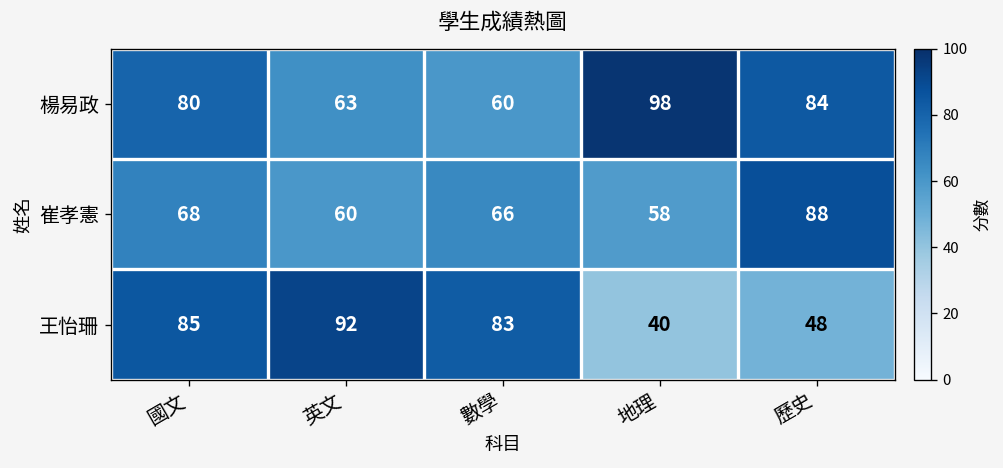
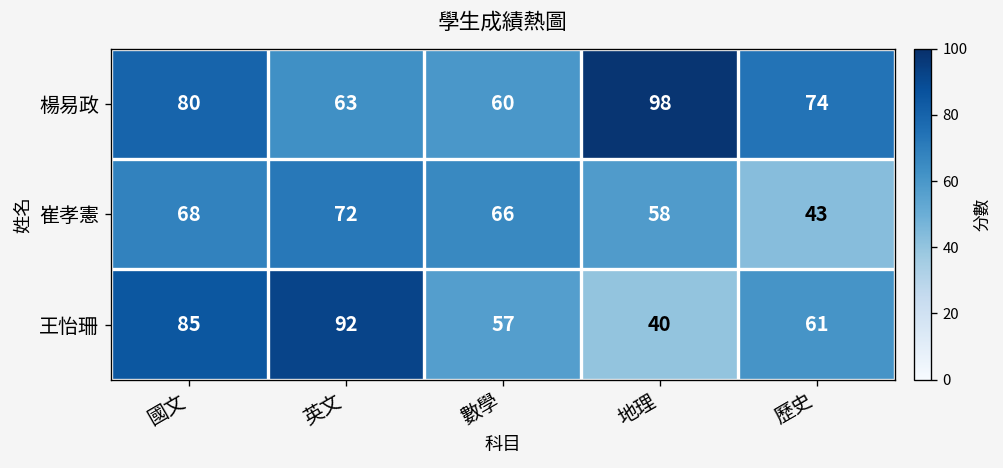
  {
    "楊易政": {
      "國文": 80,
      "英文": 63,
      "數學": 60,
      "地理": 98,
-     "歷史": 84
+     "歷史": 74
    },
    "崔孝憲": {
      "國文": 68,
-     "英文": 60,
+     "英文": 72,
      "數學": 66,
      "地理": 58,
-     "歷史": 88
+     "歷史": 43
    },
    "王怡珊": {
      "國文": 85,
      "英文": 92,
-     "數學": 83,
+     "數學": 57,
      "地理": 40,
-     "歷史": 48
+     "歷史": 61
    }
  }
